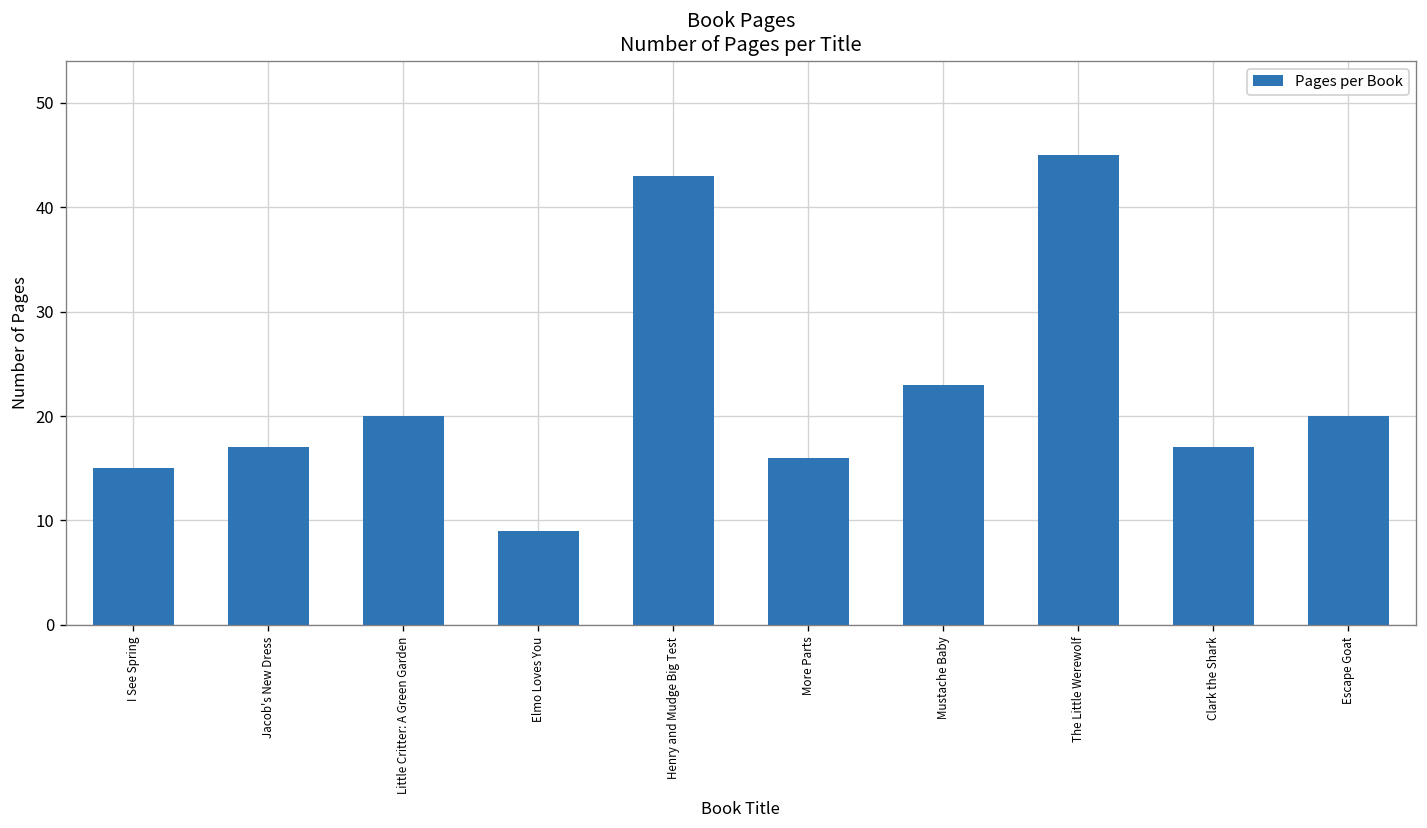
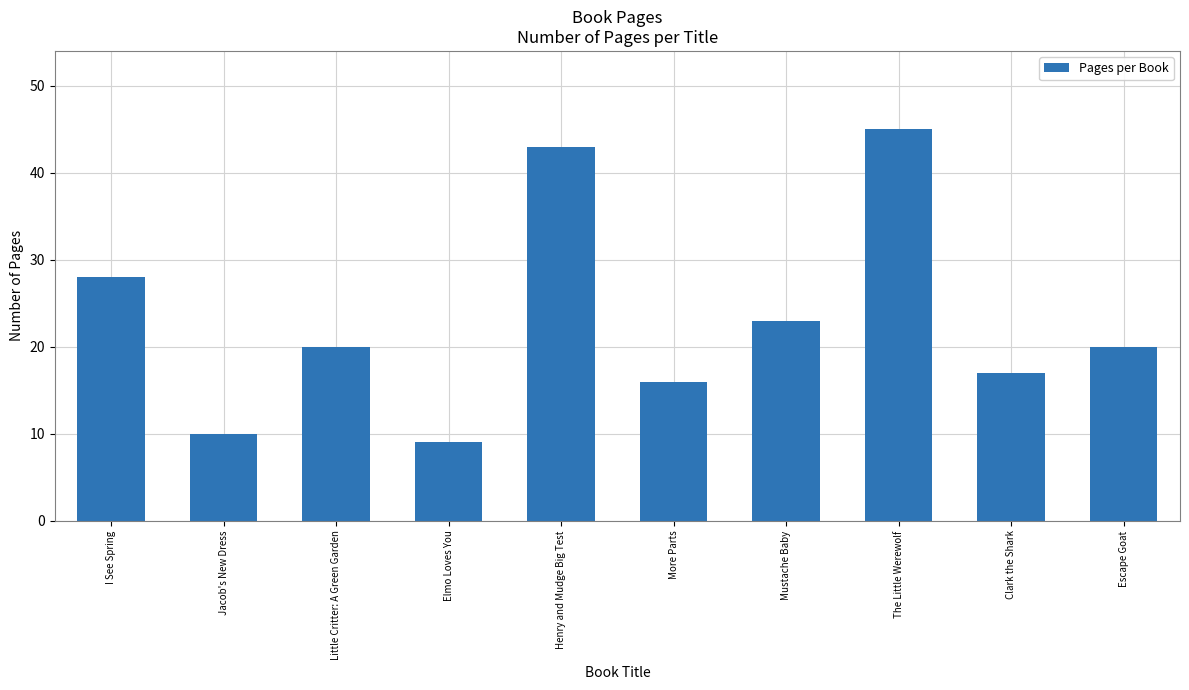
  {
-   "I See Spring": 15,
-   "Jacob's New Dress": 17,
+   "I See Spring": 28,
+   "Jacob's New Dress": 10,
    "Little Critter: A Green Garden": 20,
    "Elmo Loves You": 9,
    "Henry and Mudge Big Test": 43,
    "More Parts": 16,
    "Mustache Baby": 23,
    "The Little Werewolf": 45,
    "Clark the Shark": 17,
    "Escape Goat": 20
  }
